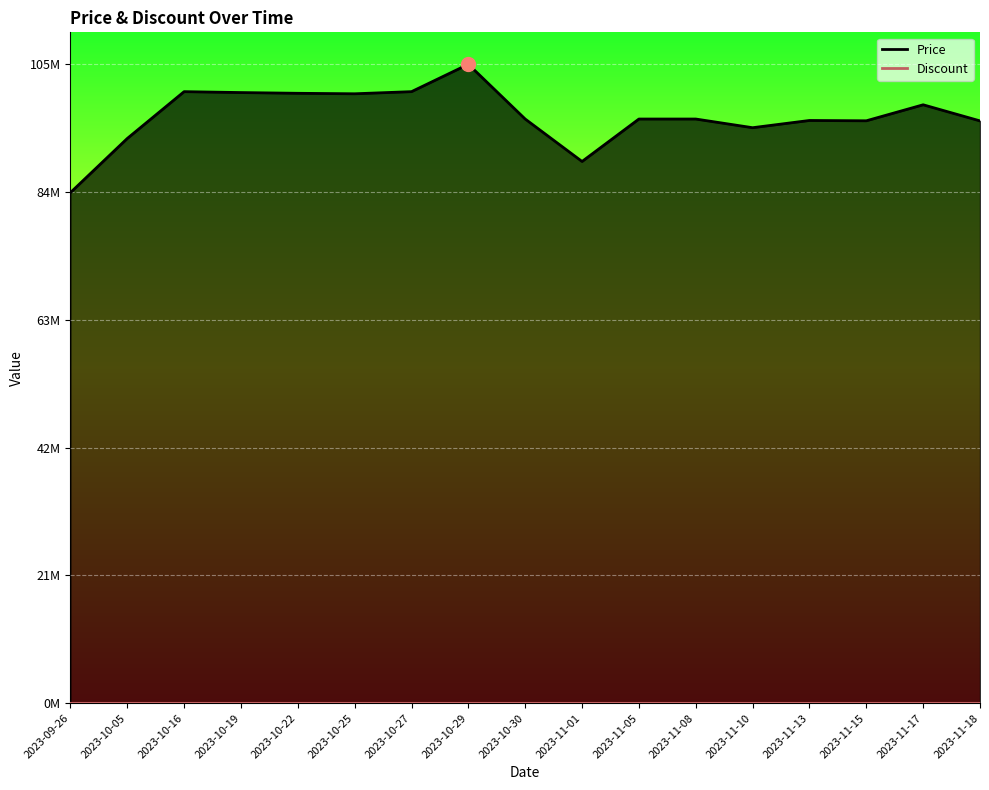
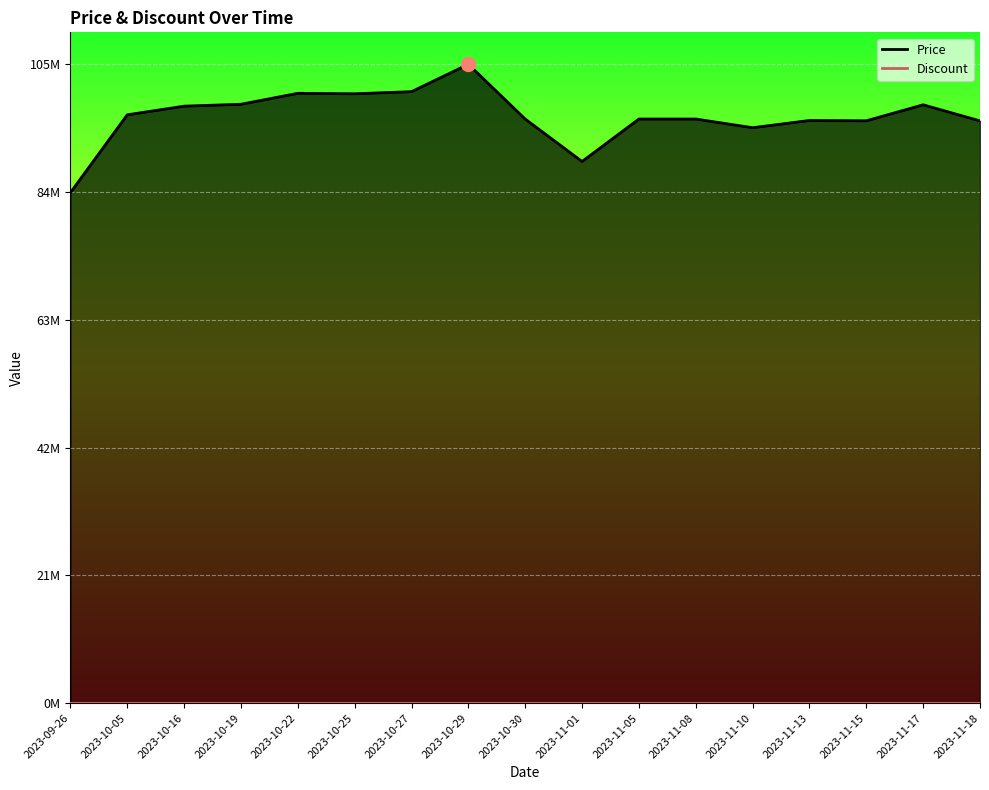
  {
    "Price": {
      "2023-09-26": 84000000,
-     "2023-10-05": 93000000,
-     "2023-10-16": 101000000,
-     "2023-10-19": 100000000,
+     "2023-10-05": 97000000,
+     "2023-10-16": 98000000,
+     "2023-10-19": 98000000,
      "2023-10-22": 100000000,
      "2023-10-25": 100000000,
      "2023-10-27": 101000000,
      "2023-10-30": 96000000,
      "2023-11-01": 89000000,
      "2023-11-05": 96000000,
      "2023-11-08": 96000000,
      "2023-11-10": 95000000,
      "2023-11-13": 96000000,
      "2023-11-15": 96000000,
      "2023-11-17": 98000000,
      "2023-11-18": 96000000
    },
    "Discount": {
      "2023-09-26": 0,
      "2023-10-05": 0,
      "2023-10-16": 0,
      "2023-10-19": 0,
      "2023-10-22": 0,
      "2023-10-25": 0,
      "2023-10-27": 0,
      "2023-10-29": 0,
      "2023-10-30": 0,
      "2023-11-01": 0,
      "2023-11-05": 0,
      "2023-11-08": 0,
      "2023-11-10": 0,
      "2023-11-13": 0,
      "2023-11-15": 0,
      "2023-11-17": 0,
      "2023-11-18": 0
    }
  }
